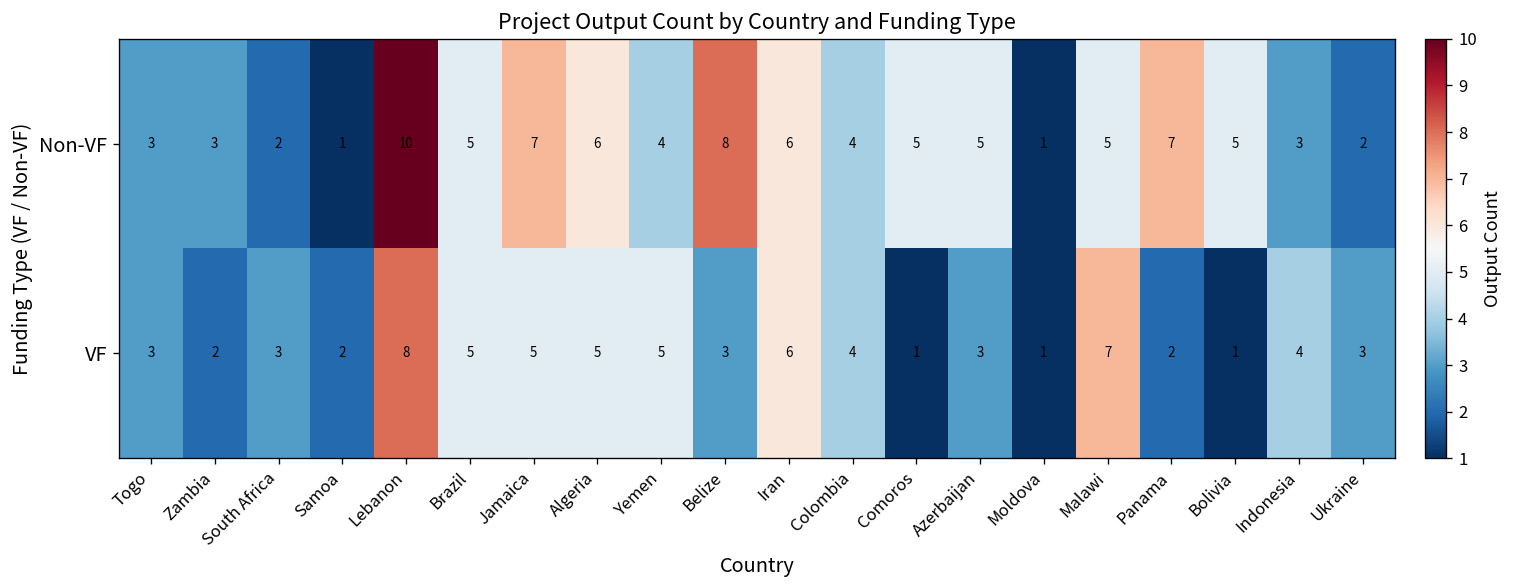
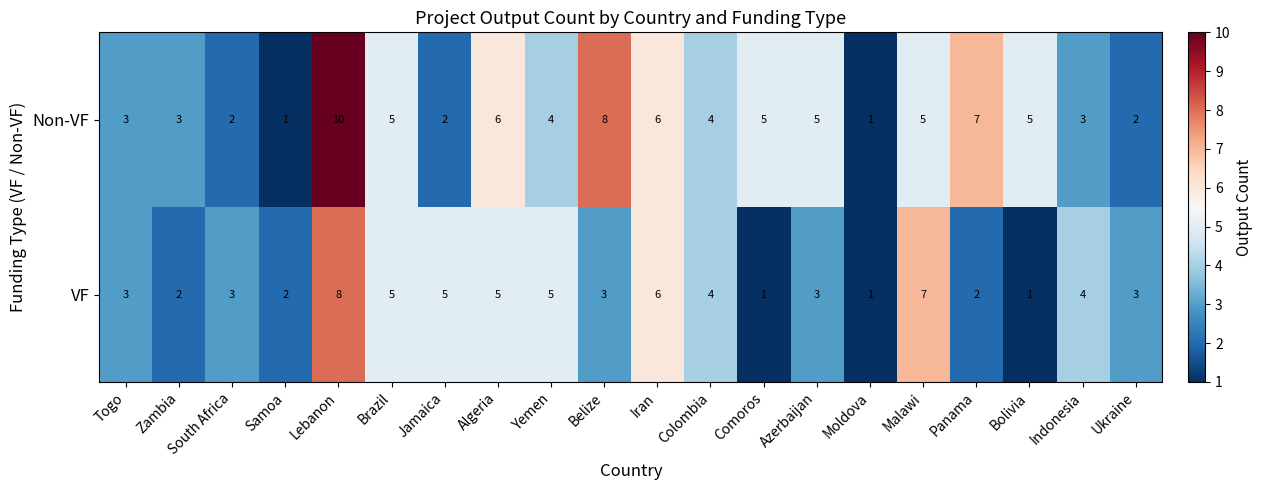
  {
    "Non-VF": {
      "Togo": 3,
      "Zambia": 3,
      "South Africa": 2,
      "Samoa": 1,
      "Lebanon": 10,
      "Brazil": 5,
-     "Jamaica": 7,
+     "Jamaica": 2,
      "Algeria": 6,
      "Yemen": 4,
      "Belize": 8,
      "Iran": 6,
      "Colombia": 4,
      "Comoros": 5,
      "Azerbaijan": 5,
      "Moldova": 1,
      "Malawi": 5,
      "Panama": 7,
      "Bolivia": 5,
      "Indonesia": 3,
      "Ukraine": 2
    },
    "VF": {
      "Togo": 3,
      "Zambia": 2,
      "South Africa": 3,
      "Samoa": 2,
      "Lebanon": 8,
      "Brazil": 5,
      "Jamaica": 5,
      "Algeria": 5,
      "Yemen": 5,
      "Belize": 3,
      "Iran": 6,
      "Colombia": 4,
      "Comoros": 1,
      "Azerbaijan": 3,
      "Moldova": 1,
      "Malawi": 7,
      "Panama": 2,
      "Bolivia": 1,
      "Indonesia": 4,
      "Ukraine": 3
    }
  }
